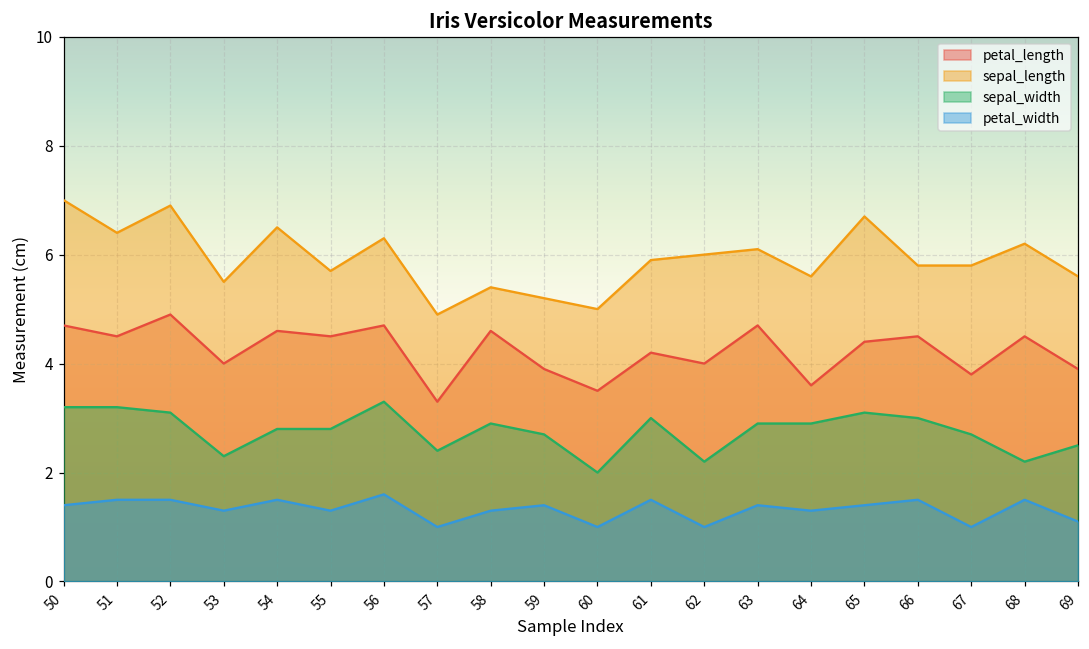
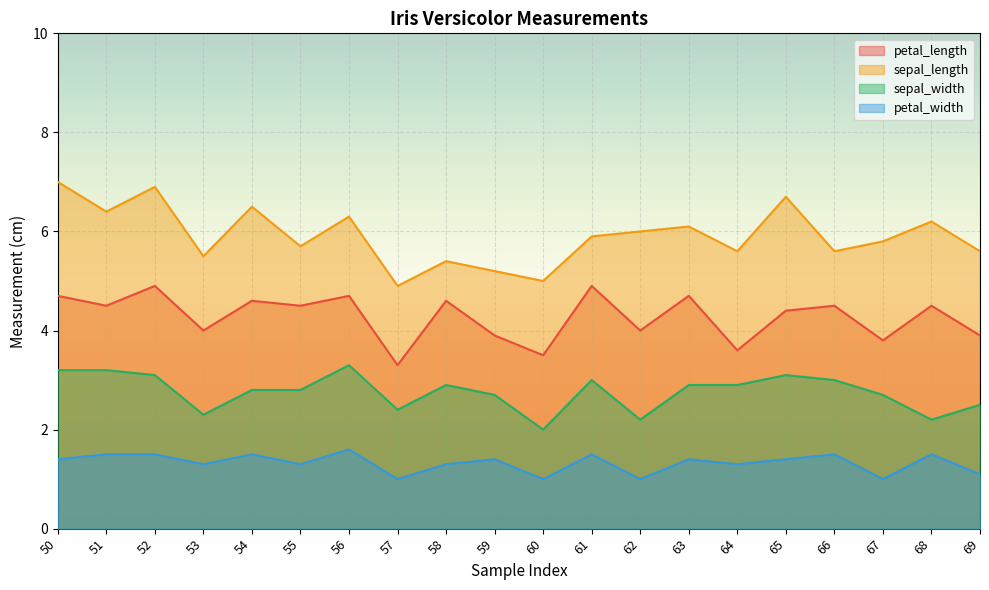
  {
    "petal_length": {
      "50": 4.7,
      "51": 4.5,
      "52": 4.9,
      "53": 4.0,
      "54": 4.6,
      "55": 4.5,
      "56": 4.7,
      "57": 3.3,
      "58": 4.6,
      "59": 3.9,
      "60": 3.5,
-     "61": 4.2,
+     "61": 4.9,
      "62": 4.0,
      "63": 4.7,
      "64": 3.6,
      "65": 4.4,
      "66": 4.5,
      "67": 3.8,
      "68": 4.5,
      "69": 3.9
    },
    "sepal_length": {
      "50": 7.0,
      "51": 6.4,
      "52": 6.9,
      "53": 5.5,
      "54": 6.5,
      "55": 5.7,
      "56": 6.3,
      "57": 4.9,
      "58": 5.4,
      "59": 5.2,
      "60": 5.0,
      "61": 5.9,
      "62": 6.0,
      "63": 6.1,
      "64": 5.6,
      "65": 6.7,
-     "66": 5.8,
+     "66": 5.6,
      "67": 5.8,
      "68": 6.2,
      "69": 5.6
    },
    "sepal_width": {
      "50": 3.2,
      "51": 3.2,
      "52": 3.1,
      "53": 2.3,
      "54": 2.8,
      "55": 2.8,
      "56": 3.3,
      "57": 2.4,
      "58": 2.9,
      "59": 2.7,
      "60": 2.0,
      "61": 3.0,
      "62": 2.2,
      "63": 2.9,
      "64": 2.9,
      "65": 3.1,
      "66": 3.0,
      "67": 2.7,
      "68": 2.2,
      "69": 2.5
    },
    "petal_width": {
      "50": 1.4,
      "51": 1.5,
      "52": 1.5,
      "53": 1.3,
      "54": 1.5,
      "55": 1.3,
      "56": 1.6,
      "57": 1.0,
      "58": 1.3,
      "59": 1.4,
      "60": 1.0,
      "61": 1.5,
      "62": 1.0,
      "63": 1.4,
      "64": 1.3,
      "65": 1.4,
      "66": 1.5,
      "67": 1.0,
      "68": 1.5,
      "69": 1.1
    }
  }
